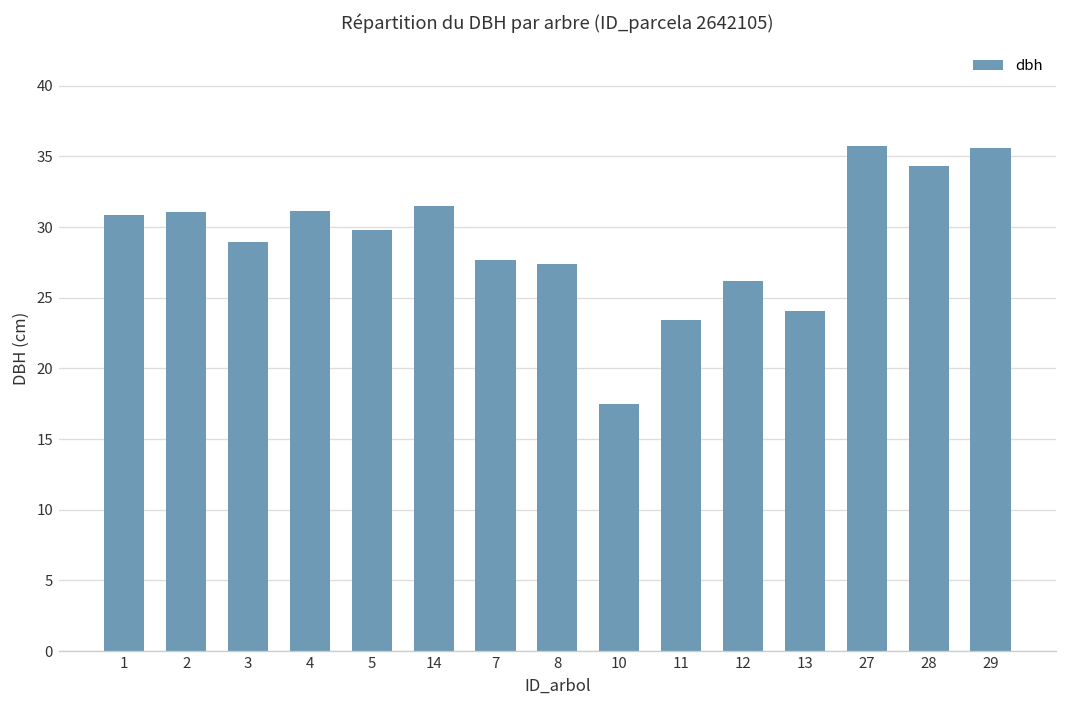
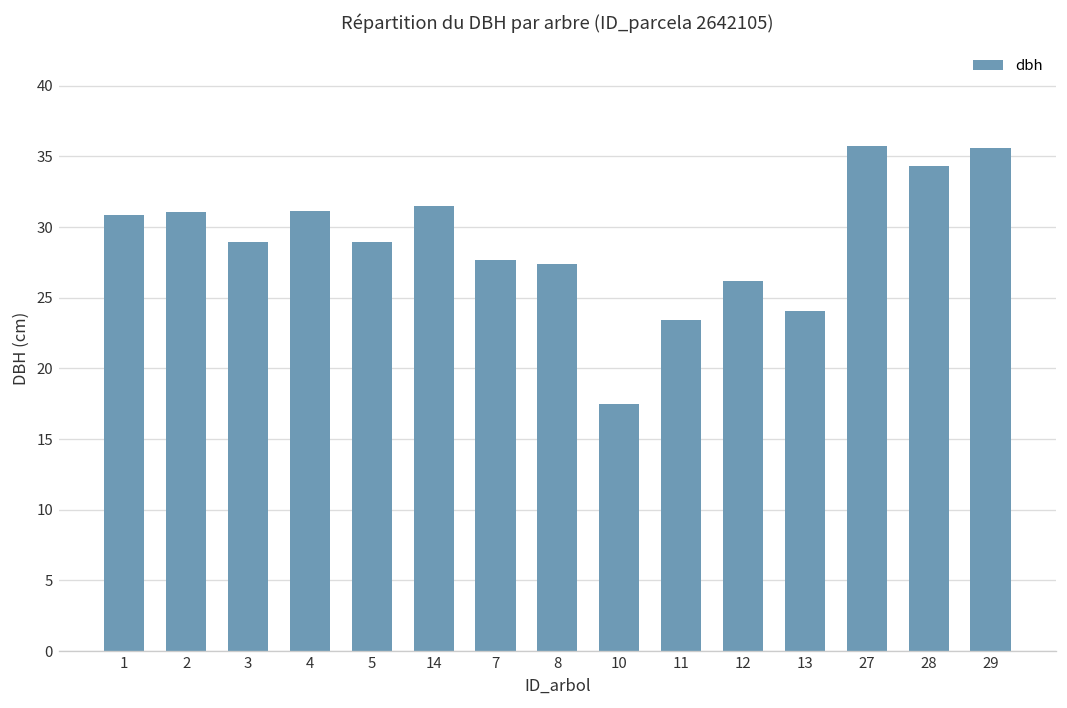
  {
    "1": 30.9,
    "2": 31.0,
    "3": 28.9,
    "4": 31.2,
-   "5": 29.8,
+   "5": 28.9,
    "14": 31.5,
    "7": 27.7,
    "8": 27.4,
    "10": 17.5,
    "11": 23.4,
    "12": 26.2,
    "13": 24.1,
    "27": 35.7,
    "28": 34.3,
    "29": 35.6
  }
